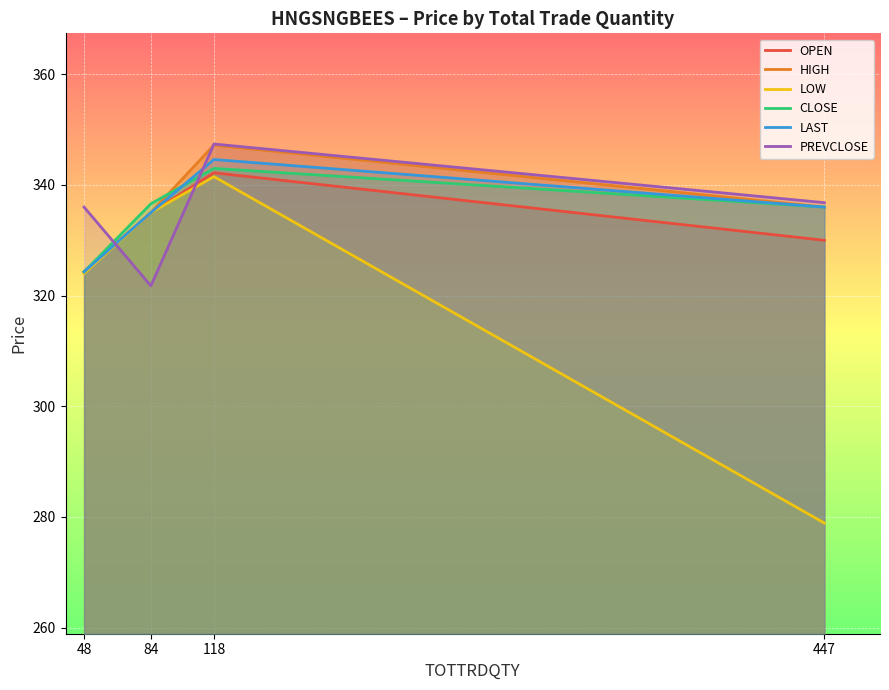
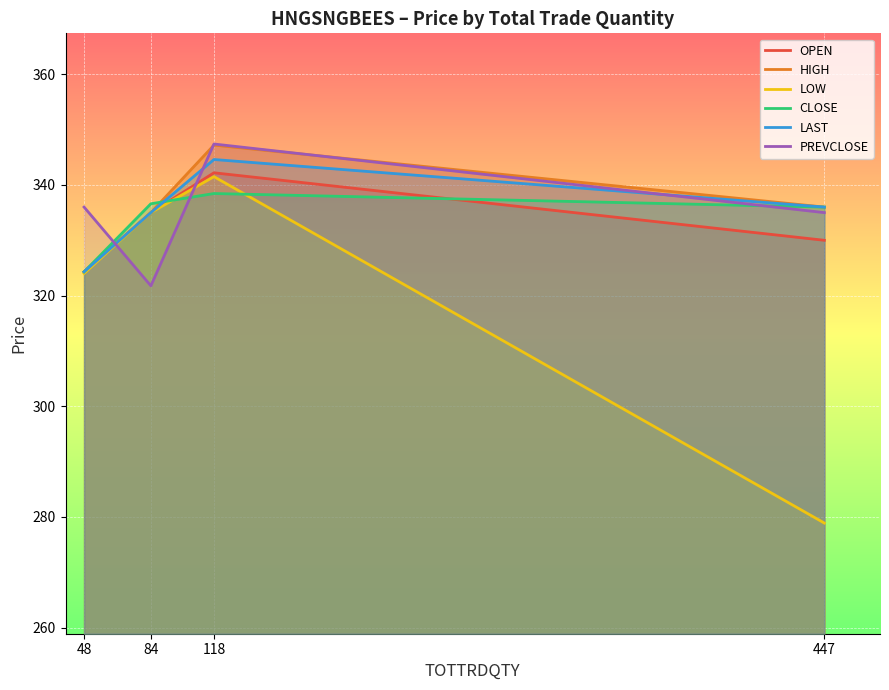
  {
    "LOW": {
      "118": 342,
      "447": 279
    },
    "CLOSE": {
      "84": 337,
-     "118": 343
+     "118": 338
    },
    "LAST": {
      "118": 345
    },
    "PREVCLOSE": {
      "48": 336,
      "84": 322,
-     "447": 337
+     "447": 335
    }
  }
